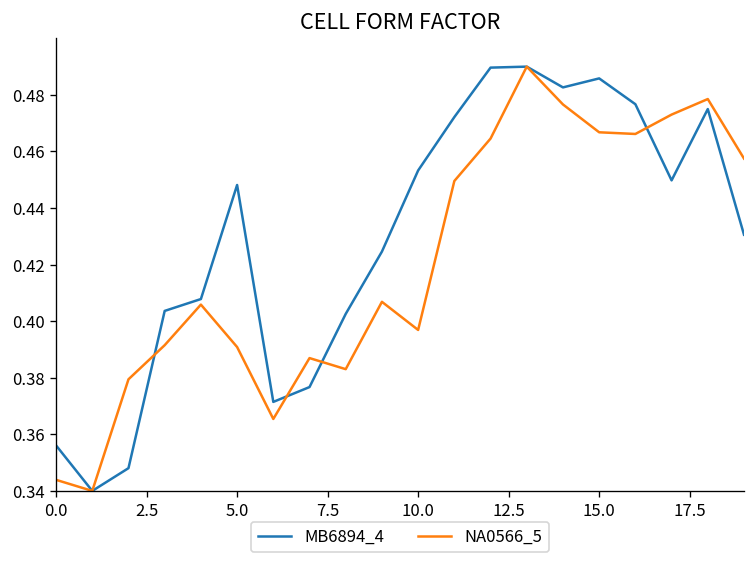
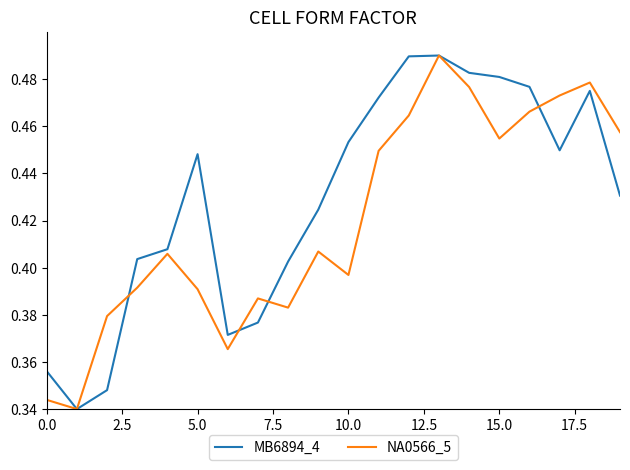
  {
    "MB6894_4": {
      "0.0": 0.356,
      "5.0": 0.448,
      "10.0": 0.453,
-     "15.0": 0.486
+     "15.0": 0.481
    },
    "NA0566_5": {
      "0.0": 0.344,
      "5.0": 0.391,
      "10.0": 0.397,
-     "15.0": 0.467
+     "15.0": 0.455
    }
  }
